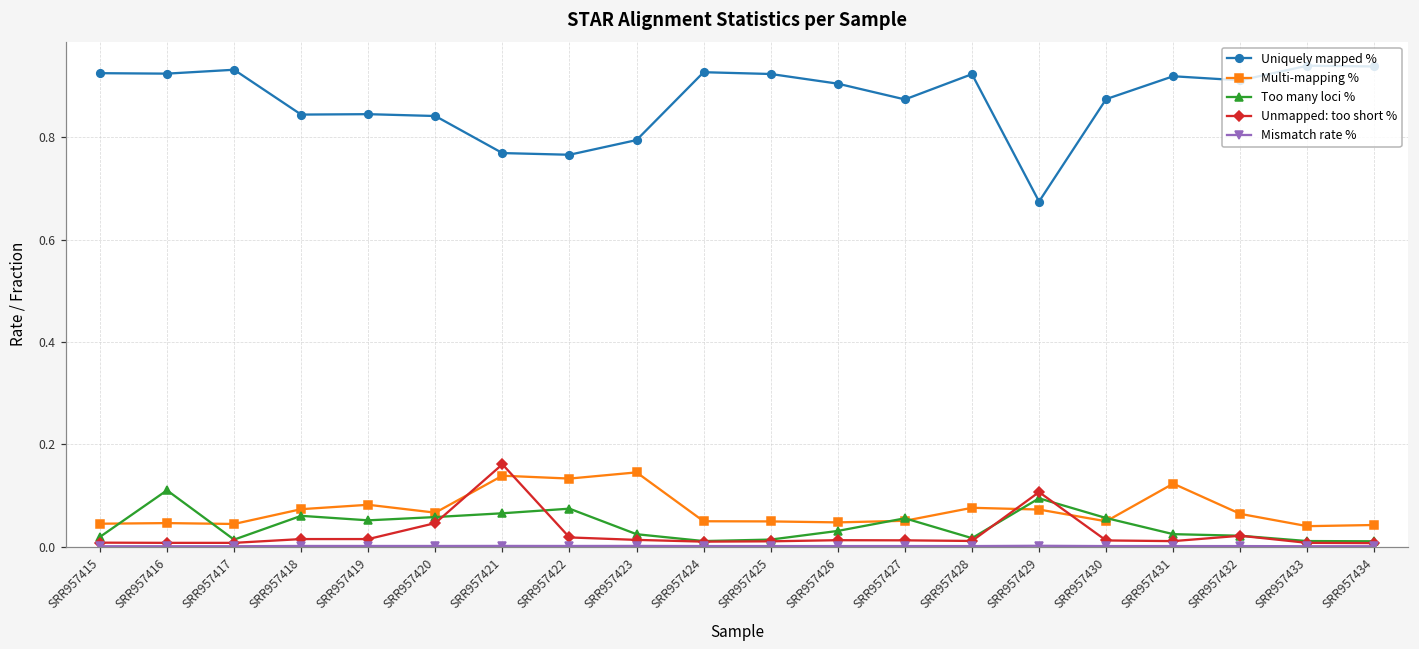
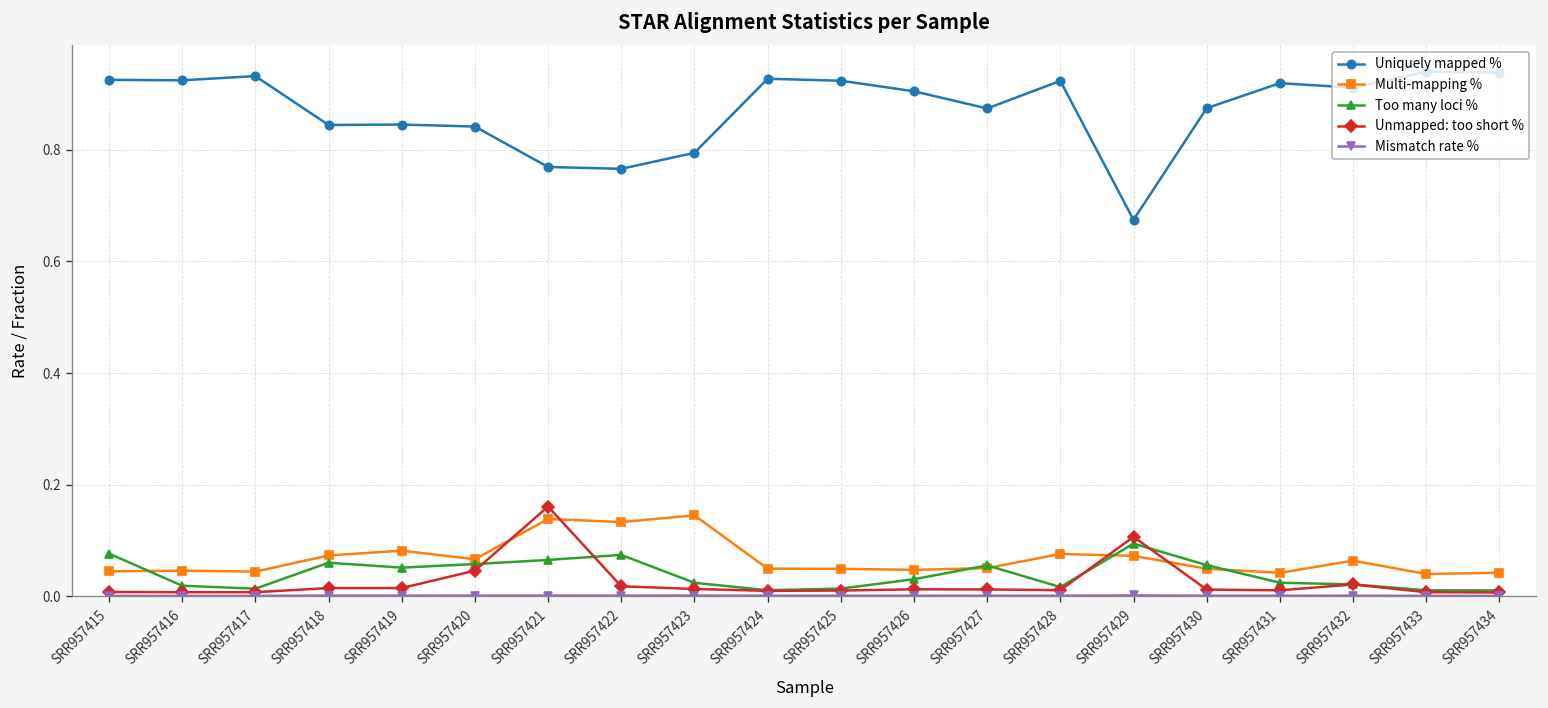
  {
    "Uniquely mapped %": {
      "SRR957415": 0.93,
      "SRR957416": 0.92,
      "SRR957417": 0.93,
      "SRR957418": 0.84,
      "SRR957419": 0.85,
      "SRR957420": 0.84,
      "SRR957421": 0.77,
      "SRR957422": 0.77,
      "SRR957423": 0.79,
      "SRR957424": 0.93,
      "SRR957425": 0.92,
      "SRR957426": 0.90,
      "SRR957427": 0.87,
      "SRR957428": 0.92,
      "SRR957429": 0.67,
      "SRR957430": 0.87,
      "SRR957431": 0.92
    },
    "Multi-mapping %": {
      "SRR957415": 0.04,
      "SRR957416": 0.05,
      "SRR957417": 0.04,
      "SRR957418": 0.07,
      "SRR957419": 0.08,
      "SRR957420": 0.07,
      "SRR957421": 0.14,
      "SRR957422": 0.13,
      "SRR957423": 0.15,
      "SRR957424": 0.05,
      "SRR957425": 0.05,
      "SRR957426": 0.05,
      "SRR957428": 0.08,
      "SRR957429": 0.07,
      "SRR957430": 0.05,
-     "SRR957431": 0.12,
+     "SRR957431": 0.04,
      "SRR957432": 0.06,
      "SRR957433": 0.04,
      "SRR957434": 0.04
    },
    "Too many loci %": {
-     "SRR957415": 0.02,
-     "SRR957416": 0.11,
+     "SRR957415": 0.08,
+     "SRR957416": 0.02,
      "SRR957417": 0.01,
      "SRR957418": 0.06,
      "SRR957419": 0.05,
      "SRR957420": 0.06,
      "SRR957421": 0.07,
      "SRR957422": 0.07,
      "SRR957423": 0.02,
      "SRR957426": 0.03,
      "SRR957428": 0.02,
      "SRR957429": 0.09,
      "SRR957430": 0.06,
      "SRR957431": 0.02
    },
    "Unmapped: too short %": {
      "SRR957415": 0.01,
      "SRR957416": 0.01,
      "SRR957417": 0.01,
      "SRR957418": 0.01,
      "SRR957419": 0.01,
      "SRR957420": 0.05,
      "SRR957421": 0.16,
      "SRR957422": 0.02,
      "SRR957423": 0.01,
      "SRR957426": 0.01,
      "SRR957427": 0.01,
      "SRR957428": 0.01,
      "SRR957429": 0.11,
      "SRR957430": 0.01,
      "SRR957431": 0.01
    },
    "Mismatch rate %": {
      "SRR957415": 0.00,
      "SRR957416": 0.00,
      "SRR957417": 0.00,
      "SRR957418": 0.00,
      "SRR957419": 0.00,
      "SRR957420": 0.00,
      "SRR957421": 0.00,
      "SRR957422": 0.00,
      "SRR957423": 0.00,
      "SRR957424": 0.00,
      "SRR957425": 0.00,
      "SRR957426": 0.00,
      "SRR957427": 0.00,
      "SRR957428": 0.00,
      "SRR957429": 0.00,
      "SRR957430": 0.00,
      "SRR957431": 0.00,
      "SRR957432": 0.00,
      "SRR957433": 0.00,
      "SRR957434": 0.00
    }
  }
